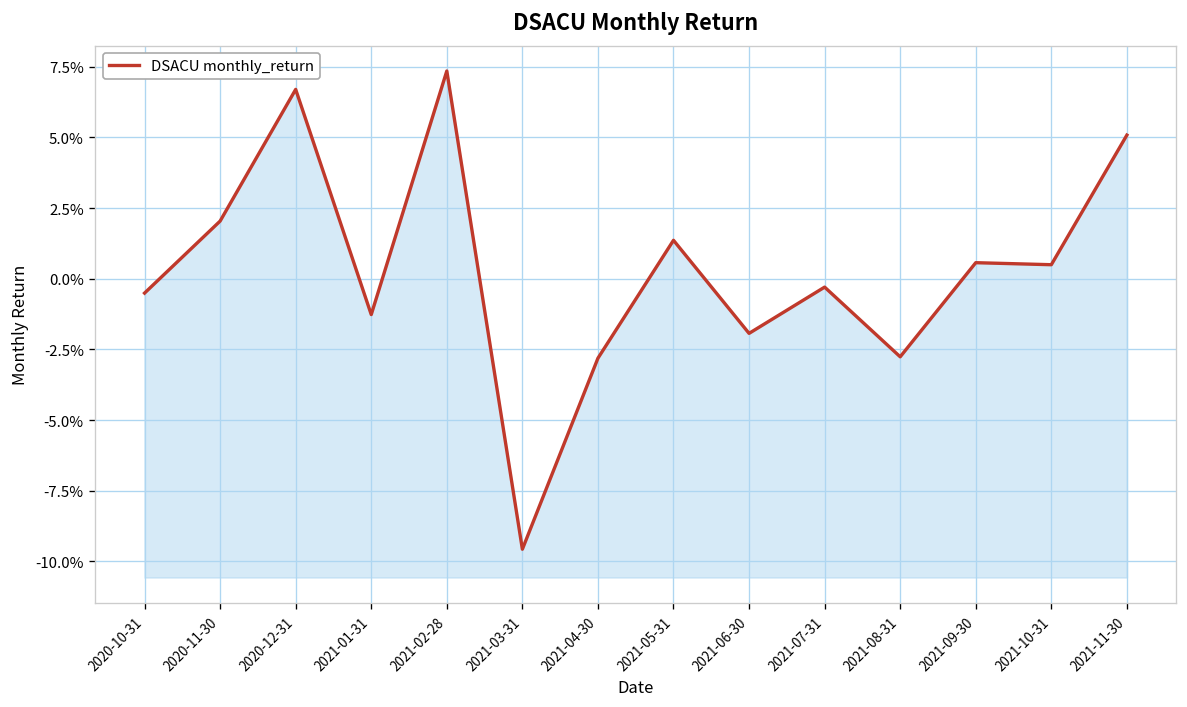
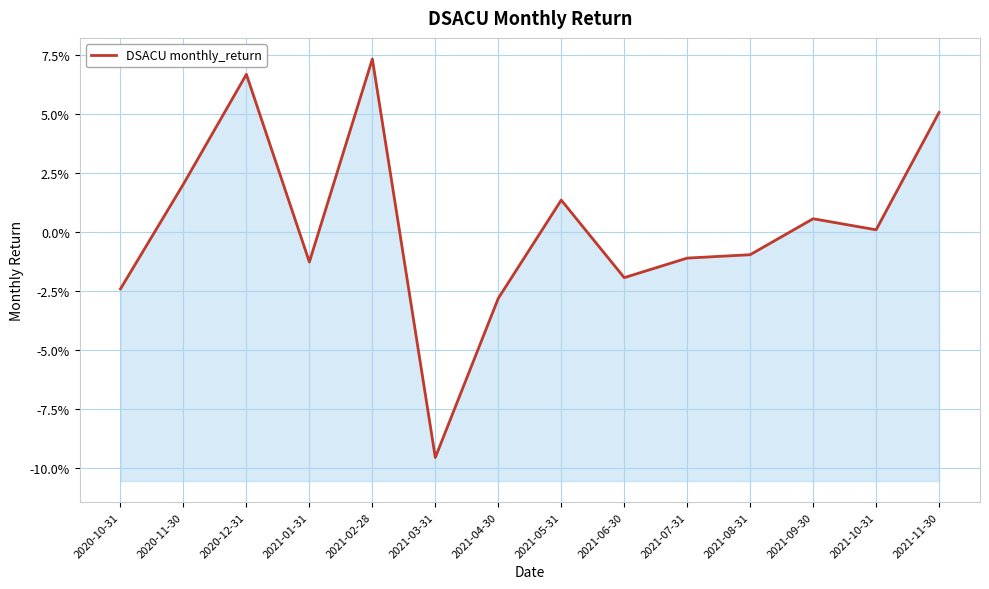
  {
-   "2020-10-31": "-0.5%",
+   "2020-10-31": "-2.4%",
    "2020-11-30": "2.0%",
    "2020-12-31": "6.7%",
    "2021-01-31": "-1.3%",
    "2021-02-28": "7.4%",
    "2021-03-31": "-9.6%",
    "2021-04-30": "-2.8%",
    "2021-05-31": "1.4%",
    "2021-06-30": "-1.9%",
-   "2021-07-31": "-0.3%",
-   "2021-08-31": "-2.8%",
+   "2021-07-31": "-1.1%",
+   "2021-08-31": "-1.0%",
    "2021-09-30": "0.6%",
-   "2021-10-31": "0.5%",
+   "2021-10-31": "0.1%",
    "2021-11-30": "5.1%"
  }
